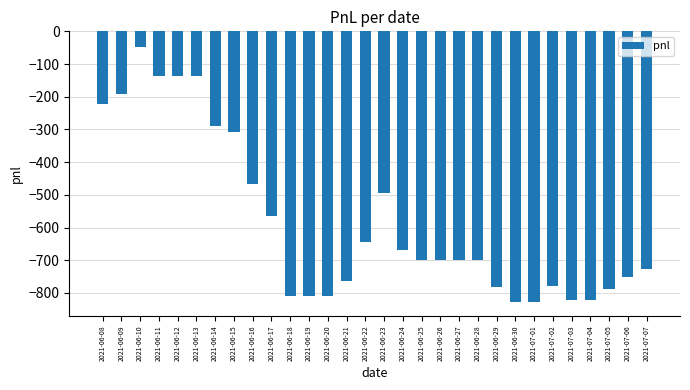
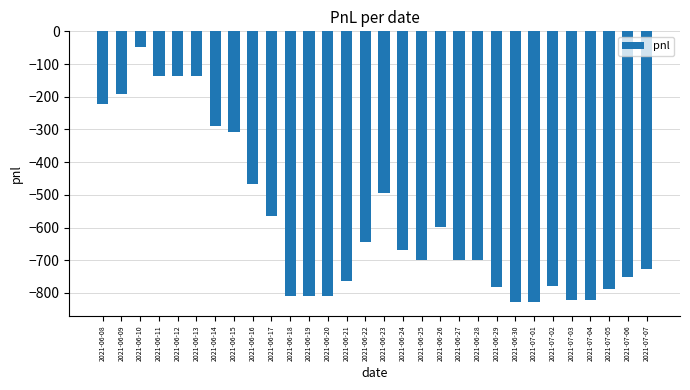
  {
    "2021-06-08": -220,
    "2021-06-09": -190,
    "2021-06-10": -50,
    "2021-06-11": -140,
    "2021-06-12": -140,
    "2021-06-13": -140,
    "2021-06-14": -290,
    "2021-06-15": -310,
    "2021-06-16": -470,
    "2021-06-17": -560,
    "2021-06-18": -810,
    "2021-06-19": -810,
    "2021-06-20": -810,
    "2021-06-21": -760,
    "2021-06-22": -640,
    "2021-06-23": -490,
    "2021-06-24": -670,
    "2021-06-25": -700,
-   "2021-06-26": -700,
+   "2021-06-26": -600,
    "2021-06-27": -700,
    "2021-06-28": -700,
    "2021-06-29": -780,
    "2021-06-30": -830,
    "2021-07-01": -830,
    "2021-07-02": -780,
    "2021-07-03": -820,
    "2021-07-04": -820,
    "2021-07-05": -790,
    "2021-07-06": -750,
    "2021-07-07": -730
  }
